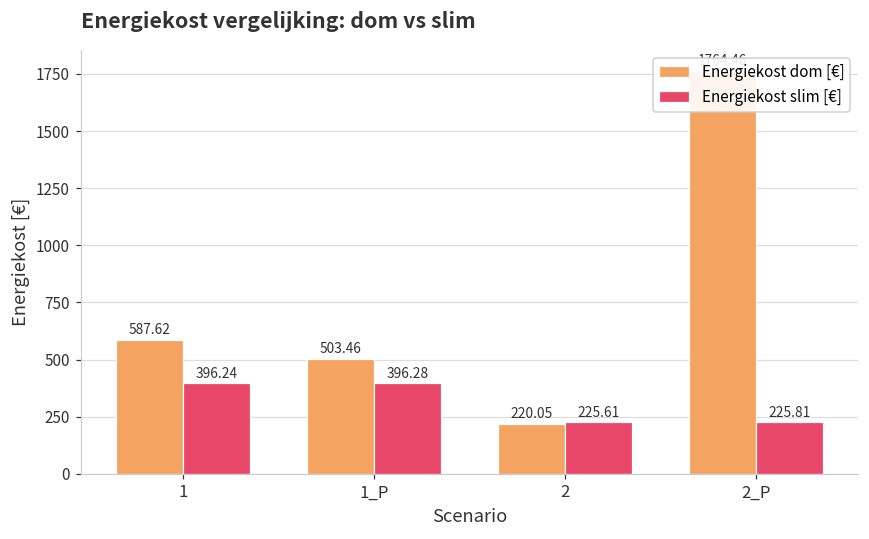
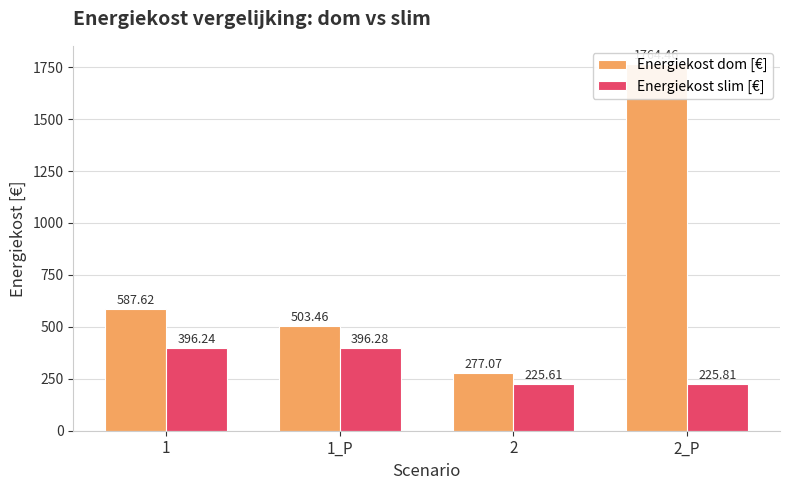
  {
    "Energiekost dom [€]": {
      "1": 587.62,
      "1_P": 503.46,
-     "2": 220.05
+     "2": 277.07
    },
    "Energiekost slim [€]": {
      "1": 396.24,
      "1_P": 396.28,
      "2": 225.61,
      "2_P": 225.81
    }
  }
